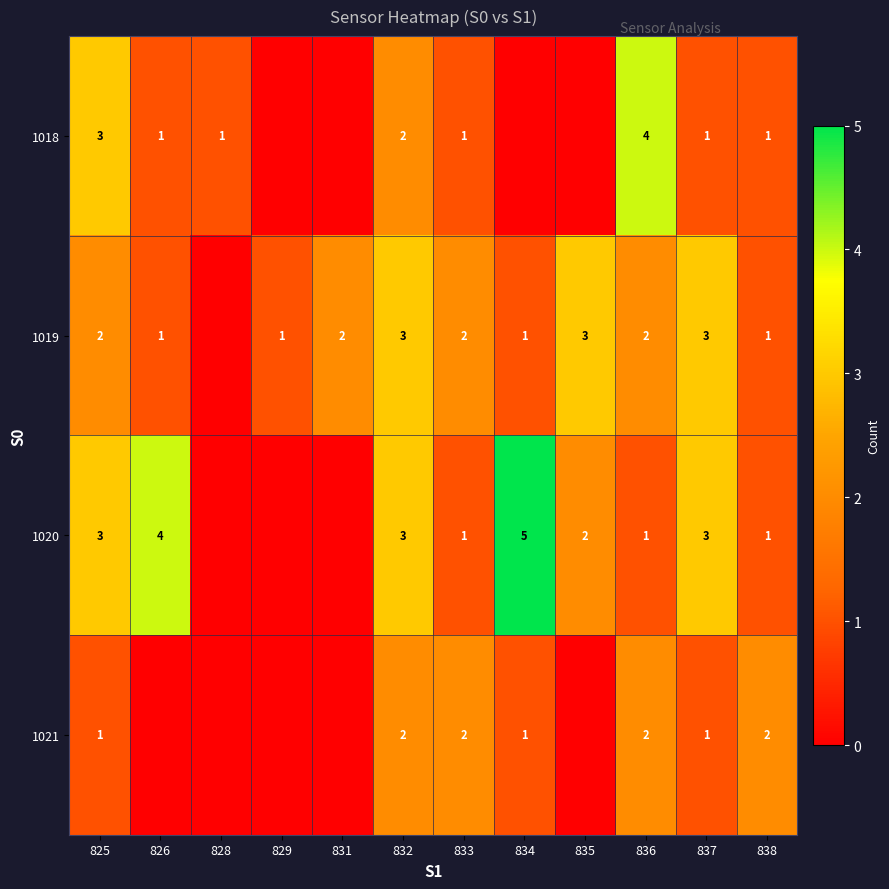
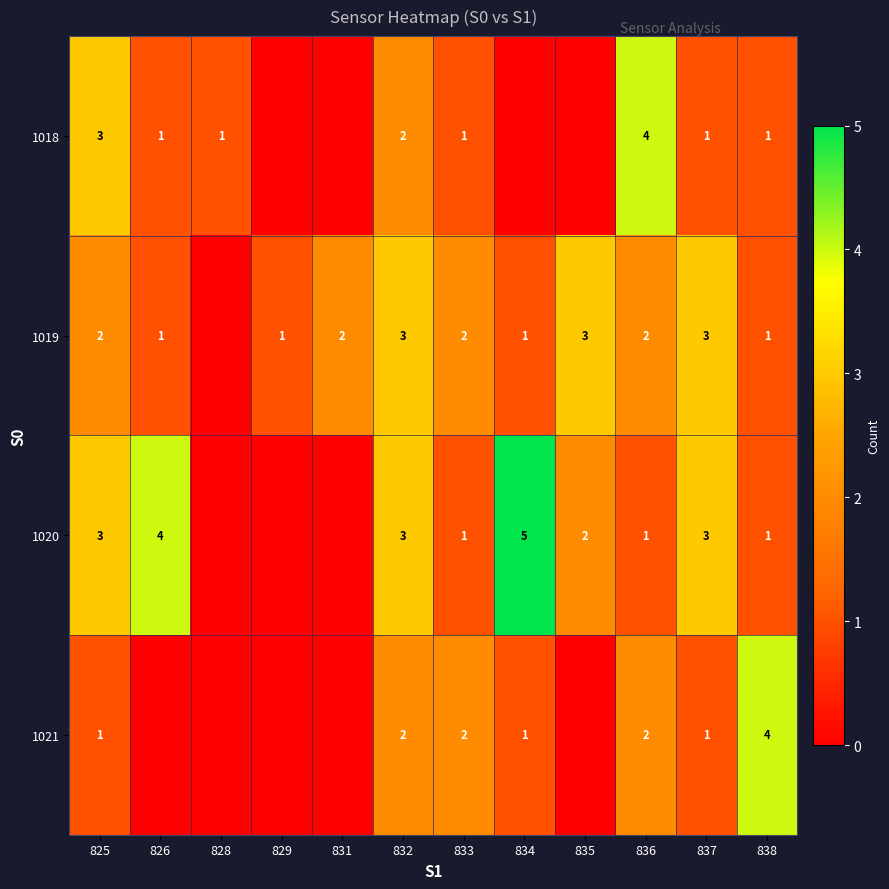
  {
    "1018": {
      "825": 3,
      "826": 1,
      "828": 1,
      "832": 2,
      "833": 1,
      "836": 4,
      "837": 1,
      "838": 1
    },
    "1019": {
      "825": 2,
      "826": 1,
      "829": 1,
      "831": 2,
      "832": 3,
      "833": 2,
      "834": 1,
      "835": 3,
      "836": 2,
      "837": 3,
      "838": 1
    },
    "1020": {
      "825": 3,
      "826": 4,
      "832": 3,
      "833": 1,
      "834": 5,
      "835": 2,
      "836": 1,
      "837": 3,
      "838": 1
    },
    "1021": {
      "825": 1,
      "832": 2,
      "833": 2,
      "834": 1,
      "836": 2,
      "837": 1,
-     "838": 2
+     "838": 4
    }
  }
